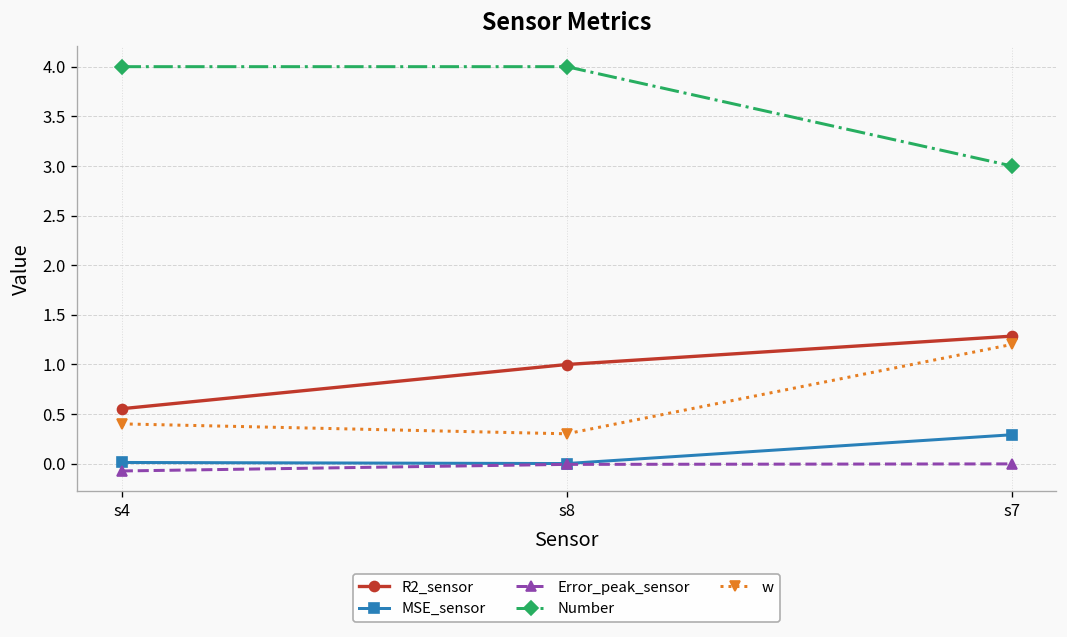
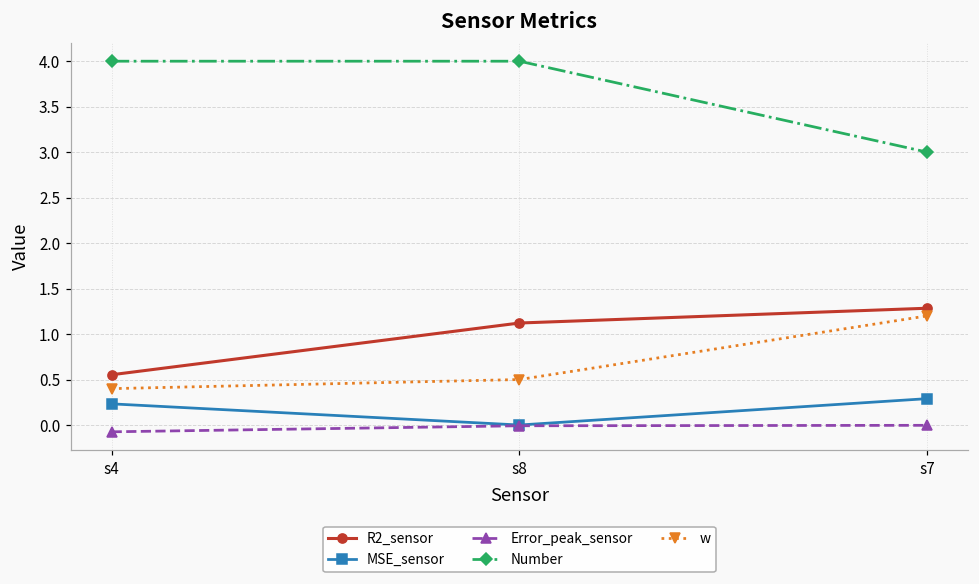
  {
    "R2_sensor": {
      "s4": 0.6,
-     "s8": 1.0,
+     "s8": 1.1,
      "s7": 1.3
    },
    "MSE_sensor": {
-     "s4": 0.0,
+     "s4": 0.2,
      "s7": 0.3
    },
    "Error_peak_sensor": {
      "s4": -0.1,
      "s7": 0.0
    },
    "Number": {
      "s4": 4.0,
      "s8": 4.0,
      "s7": 3.0
    },
    "w": {
      "s4": 0.4,
-     "s8": 0.3,
+     "s8": 0.5,
      "s7": 1.2
    }
  }
